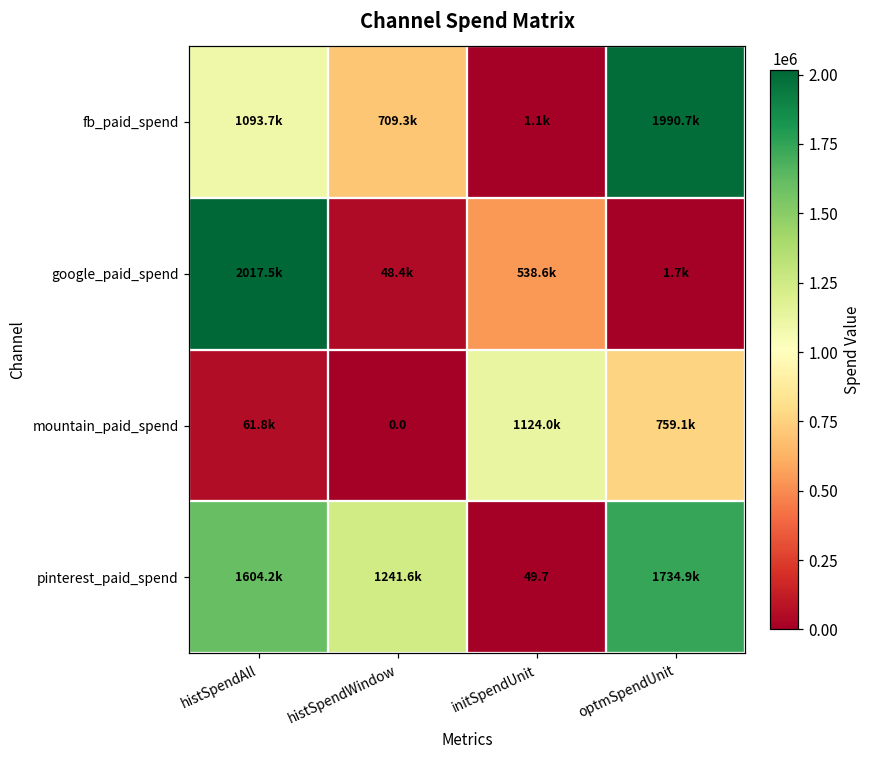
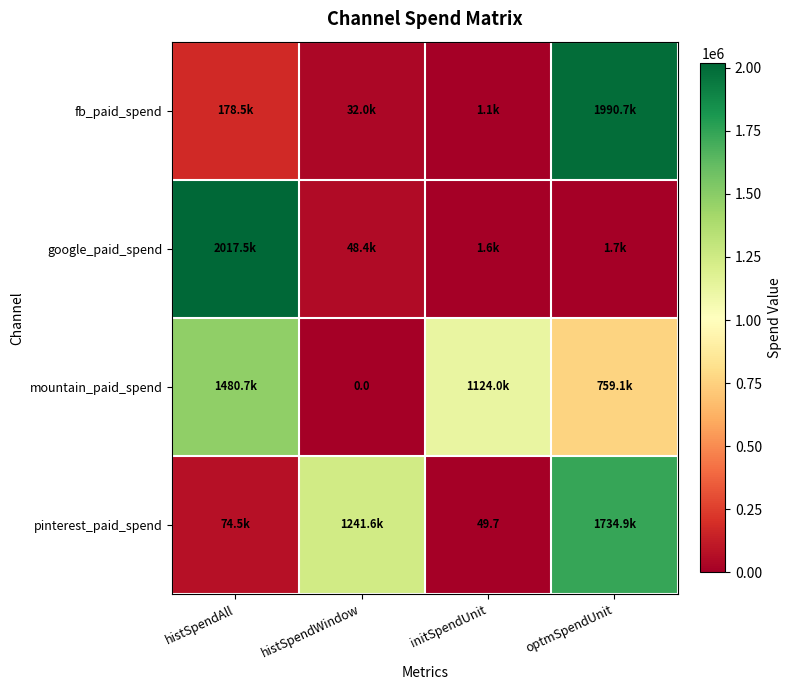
  {
    "fb_paid_spend": {
-     "histSpendAll": "1093.7k",
-     "histSpendWindow": "709.3k",
+     "histSpendAll": "178.5k",
+     "histSpendWindow": "32.0k",
      "initSpendUnit": "1.1k",
      "optmSpendUnit": "1990.7k"
    },
    "google_paid_spend": {
      "histSpendAll": "2017.5k",
      "histSpendWindow": "48.4k",
-     "initSpendUnit": "538.6k",
+     "initSpendUnit": "1.6k",
      "optmSpendUnit": "1.7k"
    },
    "mountain_paid_spend": {
-     "histSpendAll": "61.8k",
+     "histSpendAll": "1480.7k",
      "histSpendWindow": "0.0",
      "initSpendUnit": "1124.0k",
      "optmSpendUnit": "759.1k"
    },
    "pinterest_paid_spend": {
-     "histSpendAll": "1604.2k",
+     "histSpendAll": "74.5k",
      "histSpendWindow": "1241.6k",
      "initSpendUnit": "49.7",
      "optmSpendUnit": "1734.9k"
    }
  }
